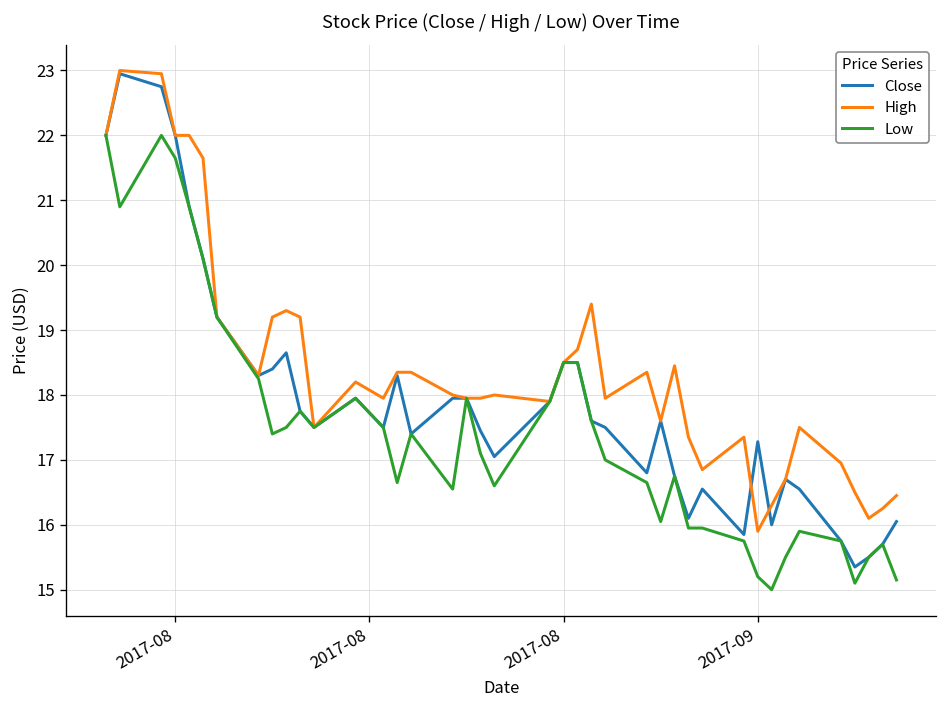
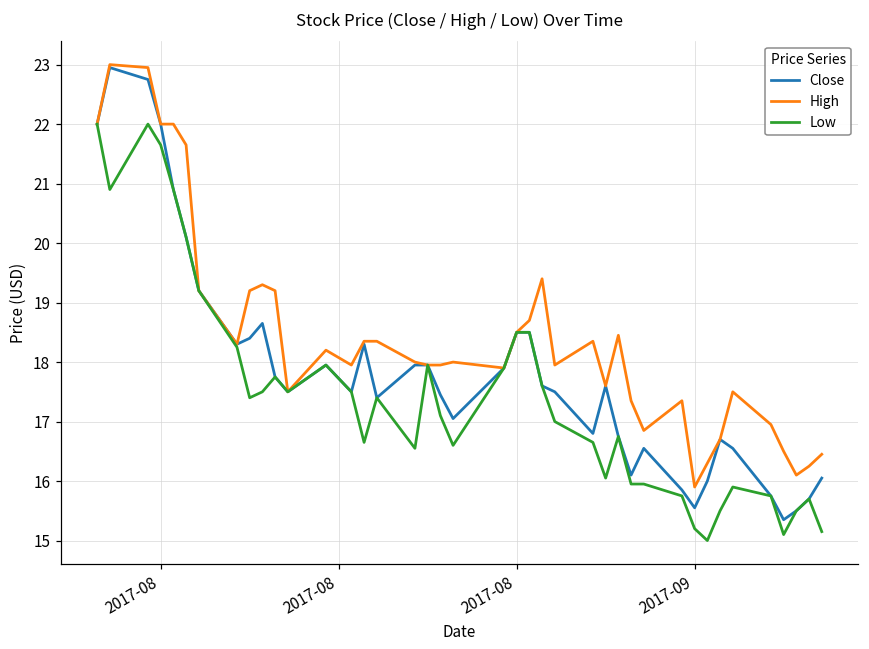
  {
    "Close": {
-     "2017-09": 17.3
+     "2017-09": 15.6
    },
    "High": {
      "2017-09": 15.9
    },
    "Low": {
      "2017-09": 15.2
    }
  }
